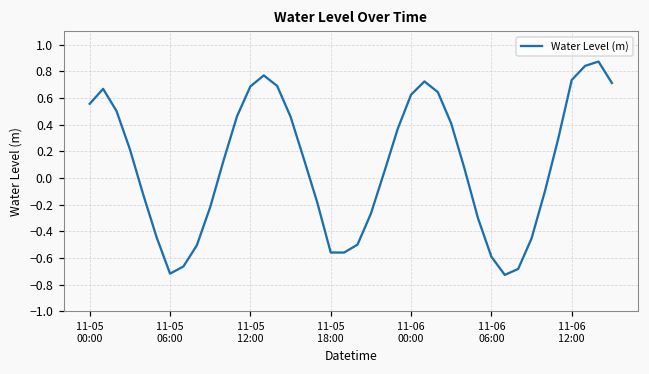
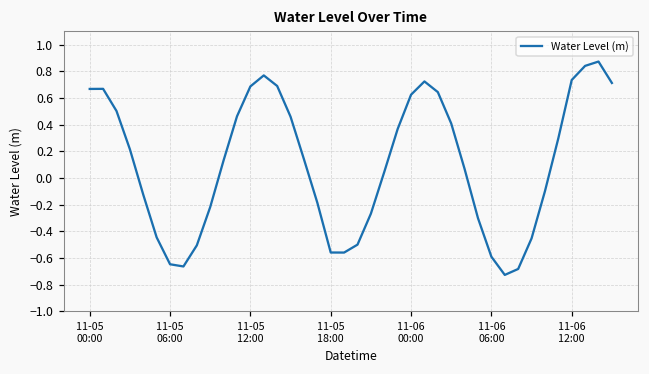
  {
-   "11-05 00:00": 0.56,
-   "11-05 06:00": -0.72,
+   "11-05 00:00": 0.67,
+   "11-05 06:00": -0.65,
    "11-05 12:00": 0.69,
    "11-05 18:00": -0.56,
    "11-06 00:00": 0.62,
    "11-06 06:00": -0.59,
    "11-06 12:00": 0.73
  }
